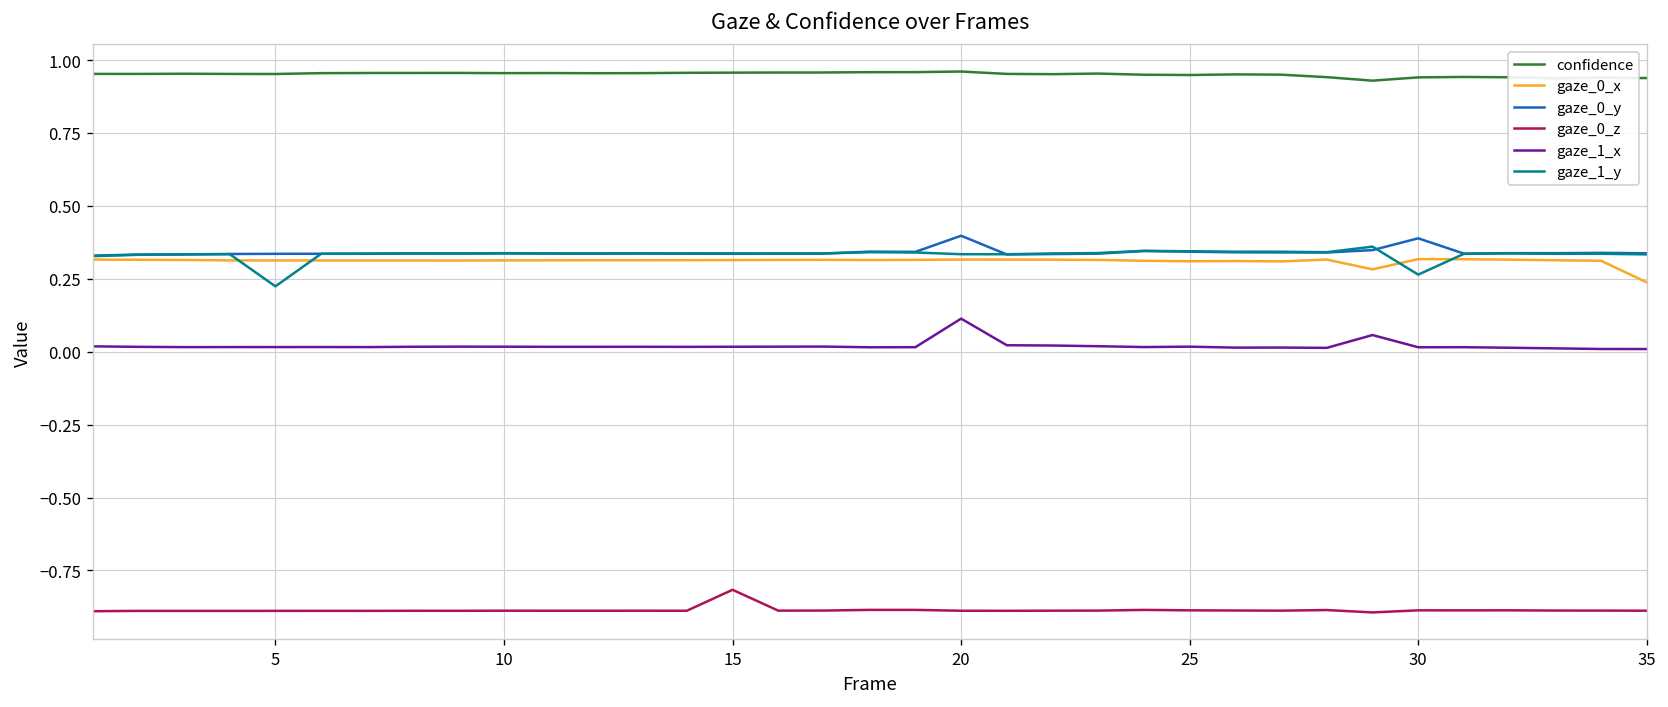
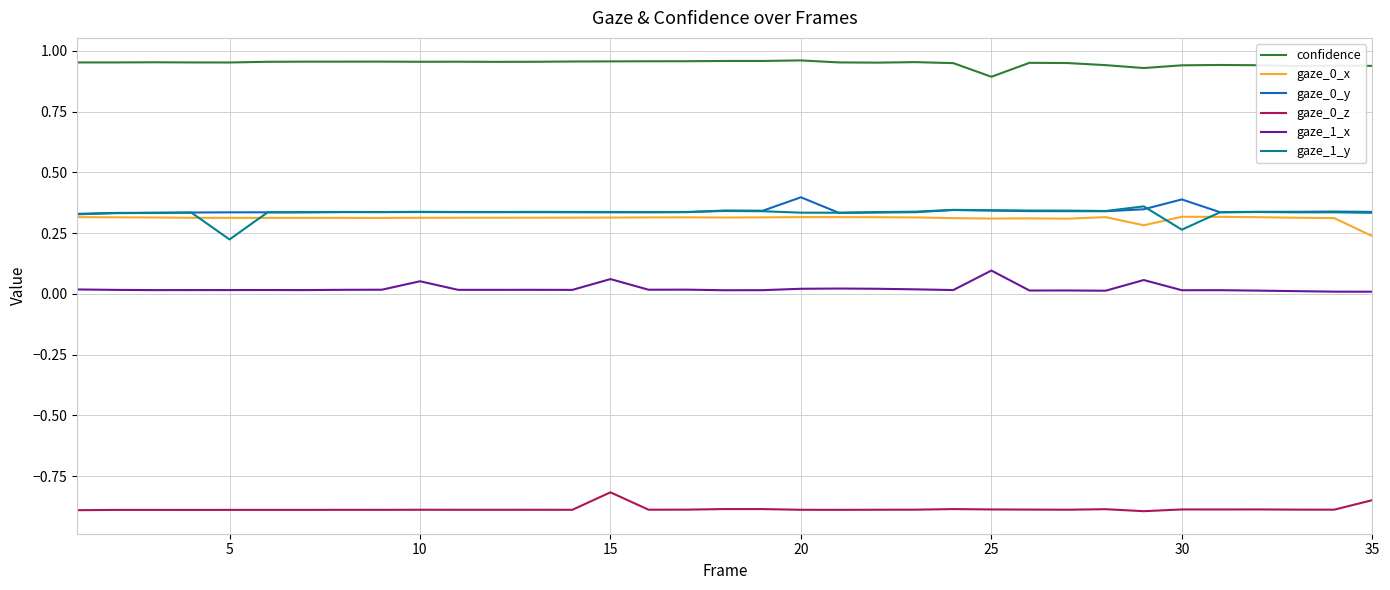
  {
    "confidence": {
      "5": 0.95,
      "10": 0.96,
      "15": 0.96,
      "20": 0.96,
-     "25": 0.95,
+     "25": 0.89,
      "30": 0.94,
      "35": 0.94
    },
    "gaze_0_x": {
      "5": 0.31,
      "10": 0.31,
      "15": 0.31,
      "20": 0.32,
      "25": 0.31,
      "30": 0.32,
      "35": 0.24
    },
    "gaze_0_y": {
      "5": 0.34,
      "20": 0.40,
      "30": 0.39
    },
    "gaze_0_z": {
      "5": -0.89,
      "10": -0.89,
      "15": -0.82,
      "20": -0.89,
      "25": -0.89,
      "30": -0.89,
-     "35": -0.89
+     "35": -0.85
    },
    "gaze_1_x": {
      "5": 0.02,
-     "10": 0.02,
-     "15": 0.02,
-     "20": 0.11,
-     "25": 0.02,
+     "10": 0.05,
+     "15": 0.06,
+     "20": 0.02,
+     "25": 0.10,
      "30": 0.02,
      "35": 0.01
    },
    "gaze_1_y": {
      "5": 0.22,
      "20": 0.33,
      "30": 0.26
    }
  }
